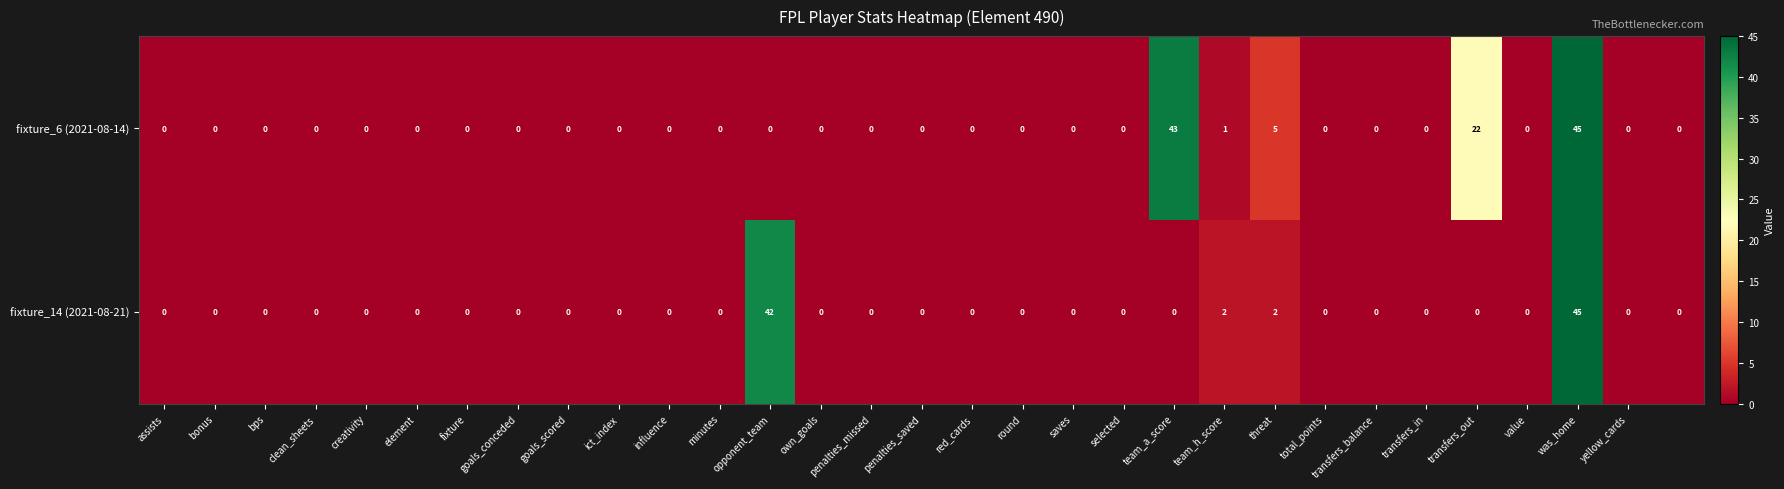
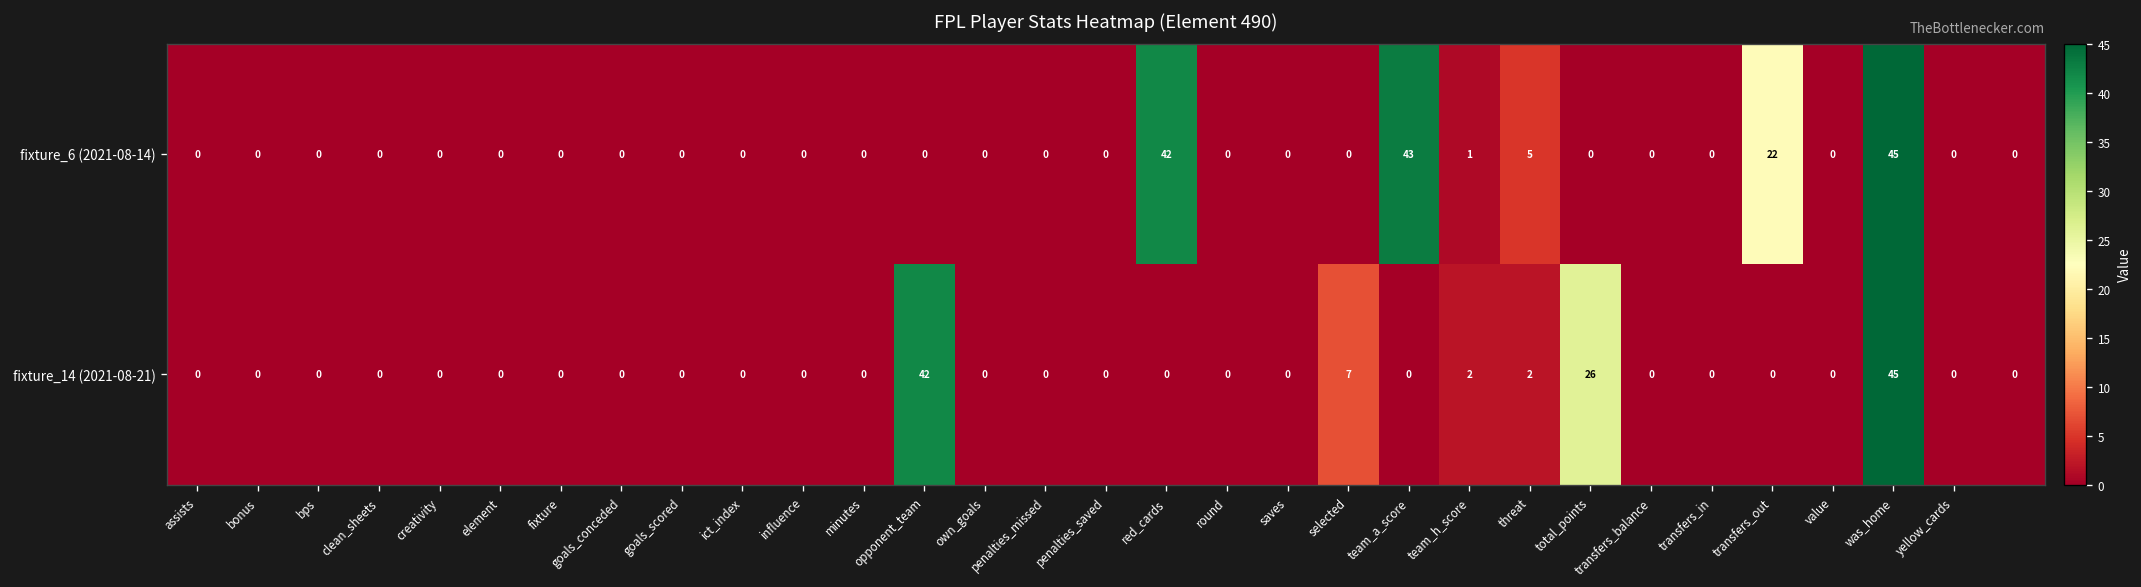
  {
    "fixture_6 (2021-08-14)": {
      "assists": 0,
      "bonus": 0,
      "bps": 0,
      "clean_sheets": 0,
      "creativity": 0,
      "element": 0,
      "fixture": 0,
      "goals_conceded": 0,
      "goals_scored": 0,
      "ict_index": 0,
      "influence": 0,
      "minutes": 0,
      "opponent_team": 0,
      "own_goals": 0,
      "penalties_missed": 0,
      "penalties_saved": 0,
-     "red_cards": 0,
+     "red_cards": 42,
      "round": 0,
      "saves": 0,
      "selected": 0,
      "team_a_score": 43,
      "team_h_score": 1,
      "threat": 5,
      "total_points": 0,
      "transfers_balance": 0,
      "transfers_in": 0,
      "transfers_out": 22,
      "value": 0,
      "was_home": 45,
      "yellow_cards": 0
    },
    "fixture_14 (2021-08-21)": {
      "assists": 0,
      "bonus": 0,
      "bps": 0,
      "clean_sheets": 0,
      "creativity": 0,
      "element": 0,
      "fixture": 0,
      "goals_conceded": 0,
      "goals_scored": 0,
      "ict_index": 0,
      "influence": 0,
      "minutes": 0,
      "opponent_team": 42,
      "own_goals": 0,
      "penalties_missed": 0,
      "penalties_saved": 0,
      "red_cards": 0,
      "round": 0,
      "saves": 0,
-     "selected": 0,
+     "selected": 7,
      "team_a_score": 0,
      "team_h_score": 2,
      "threat": 2,
-     "total_points": 0,
+     "total_points": 26,
      "transfers_balance": 0,
      "transfers_in": 0,
      "transfers_out": 0,
      "value": 0,
      "was_home": 45,
      "yellow_cards": 0
    }
  }
